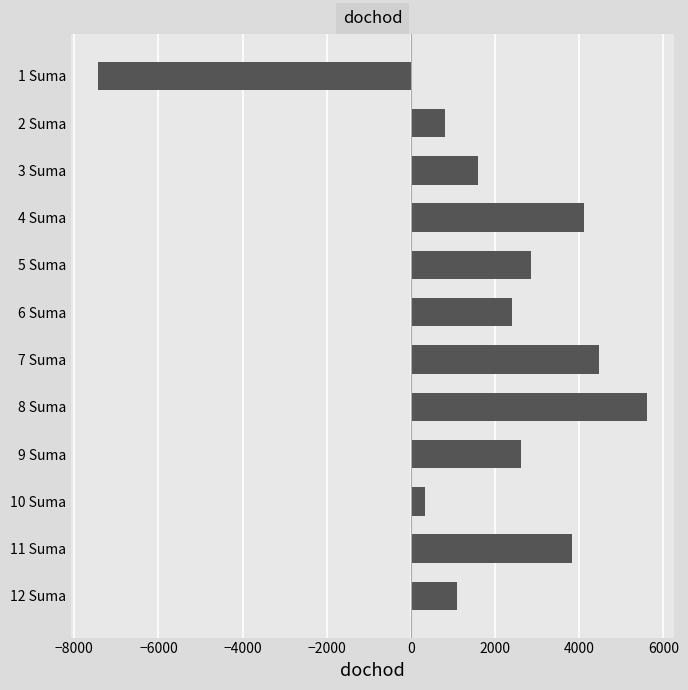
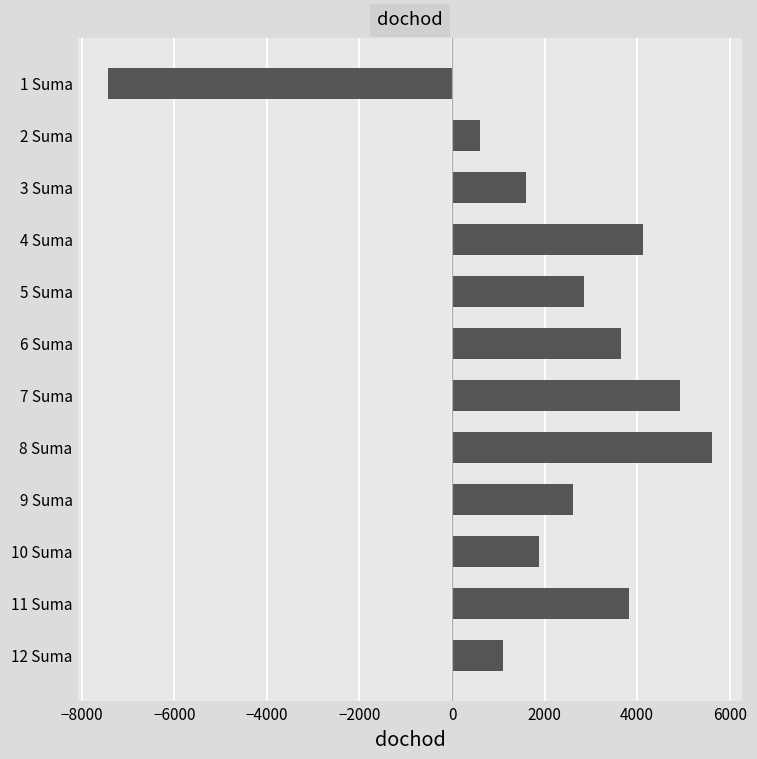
  {
    "1 Suma": -7400,
-   "2 Suma": 800,
+   "2 Suma": 600,
    "3 Suma": 1600,
    "4 Suma": 4100,
    "5 Suma": 2900,
-   "6 Suma": 2400,
-   "7 Suma": 4500,
+   "6 Suma": 3700,
+   "7 Suma": 4900,
    "8 Suma": 5600,
    "9 Suma": 2600,
-   "10 Suma": 300,
+   "10 Suma": 1900,
    "11 Suma": 3800,
    "12 Suma": 1100
  }
